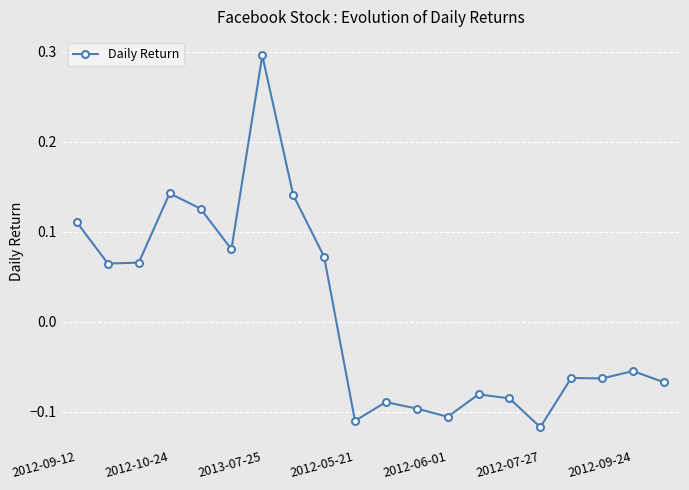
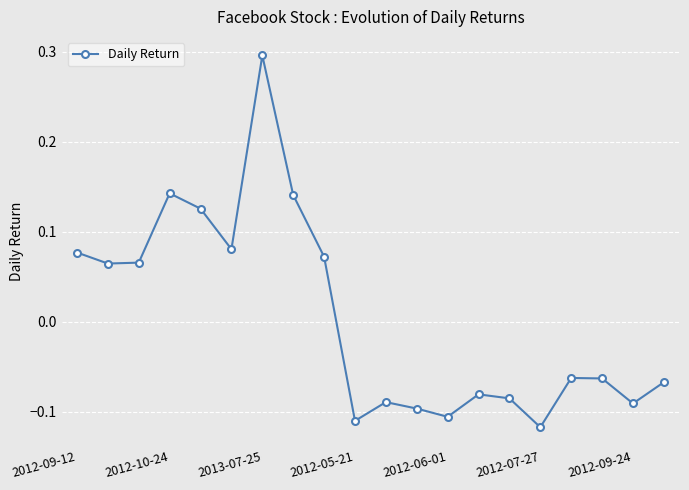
  {
-   "2012-09-12": 0.11,
+   "2012-09-12": 0.08,
    "2012-10-24": 0.14,
    "2013-07-25": 0.30,
    "2012-05-21": -0.11,
    "2012-06-01": -0.11,
    "2012-07-27": -0.12,
-   "2012-09-24": -0.05
+   "2012-09-24": -0.09
  }
